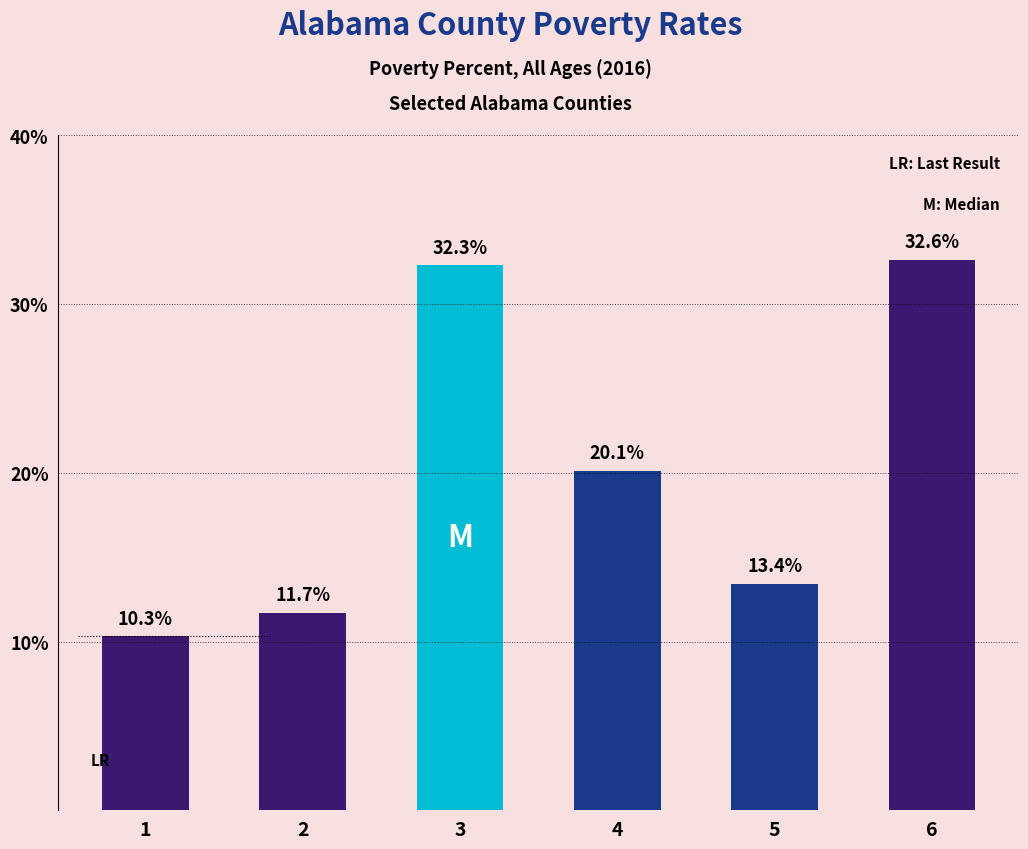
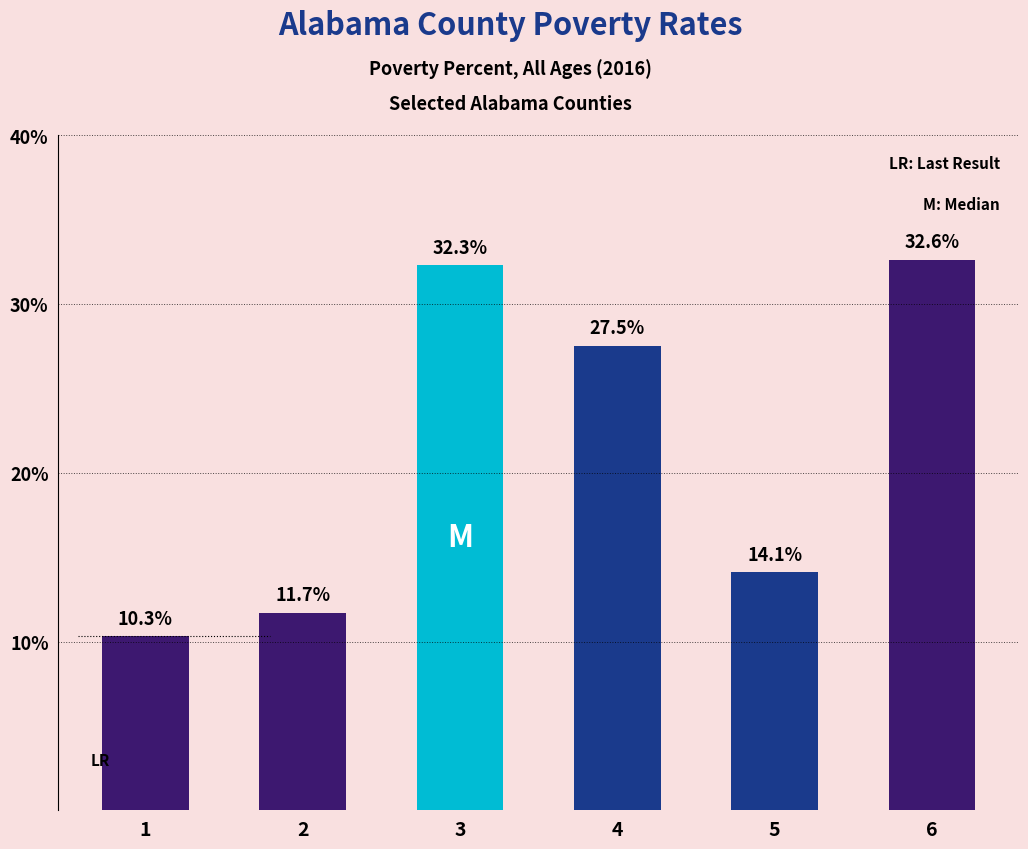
  {
    "1": "10.3%",
    "2": "11.7%",
    "3": "32.3%",
-   "4": "20.1%",
-   "5": "13.4%",
+   "4": "27.5%",
+   "5": "14.1%",
    "6": "32.6%"
  }
